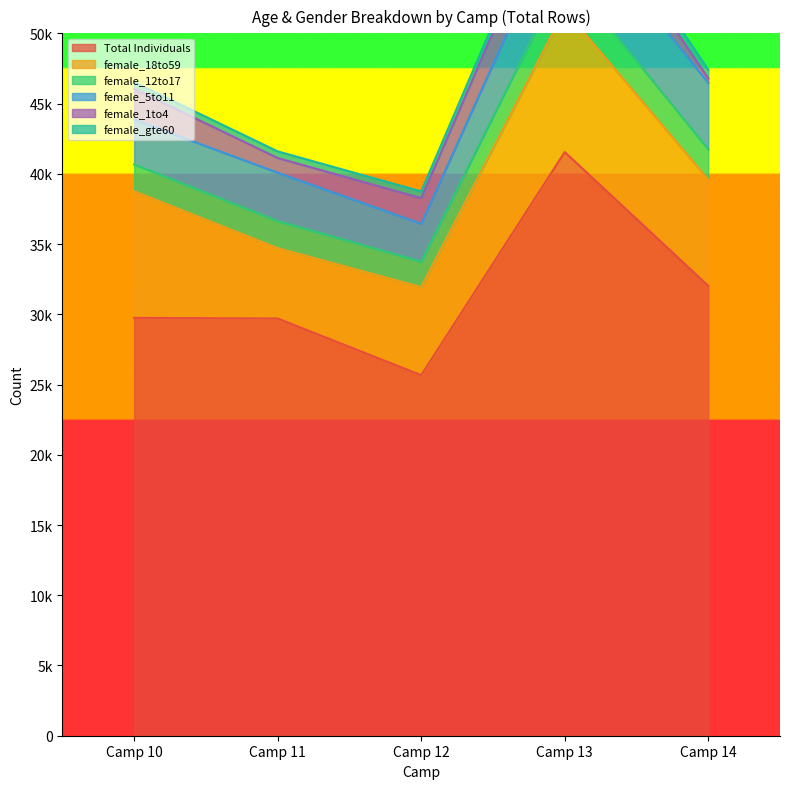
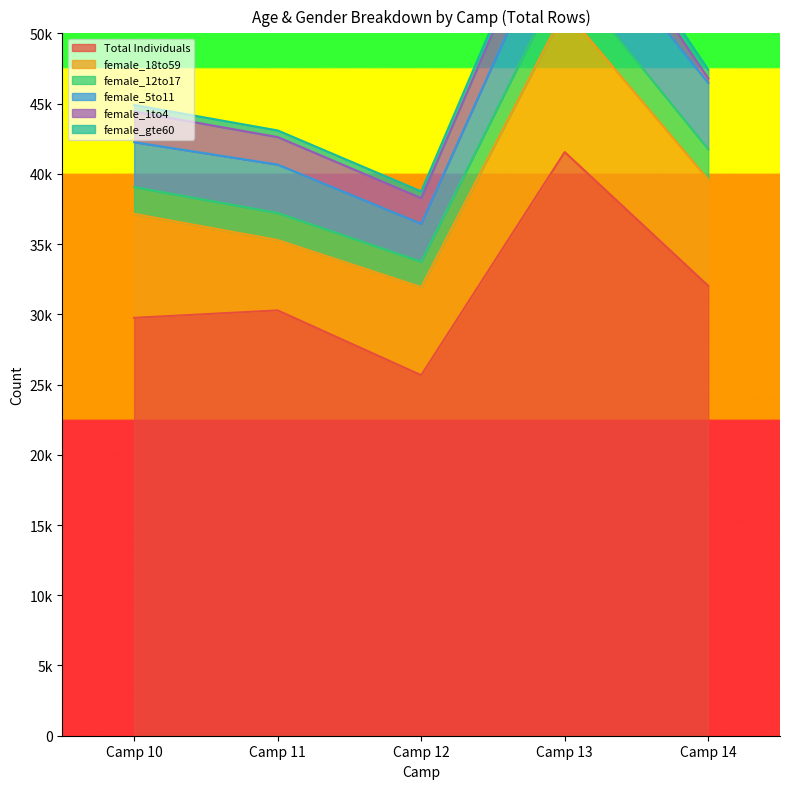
  {
    "Total Individuals": {
      "Camp 10": 29700,
-     "Camp 11": 29700,
+     "Camp 11": 30300,
      "Camp 12": 25700,
      "Camp 13": 41600,
      "Camp 14": 32000
    },
    "female_18to59": {
-     "Camp 10": 9000,
+     "Camp 10": 7400,
      "Camp 11": 5000,
      "Camp 12": 6300,
      "Camp 14": 7600
    },
    "female_5to11": {
      "Camp 11": 3400,
      "Camp 12": 2700,
      "Camp 14": 4700
    },
    "female_1to4": {
-     "Camp 11": 1000,
+     "Camp 11": 2000,
      "Camp 12": 1800,
      "Camp 14": 300
    }
  }
